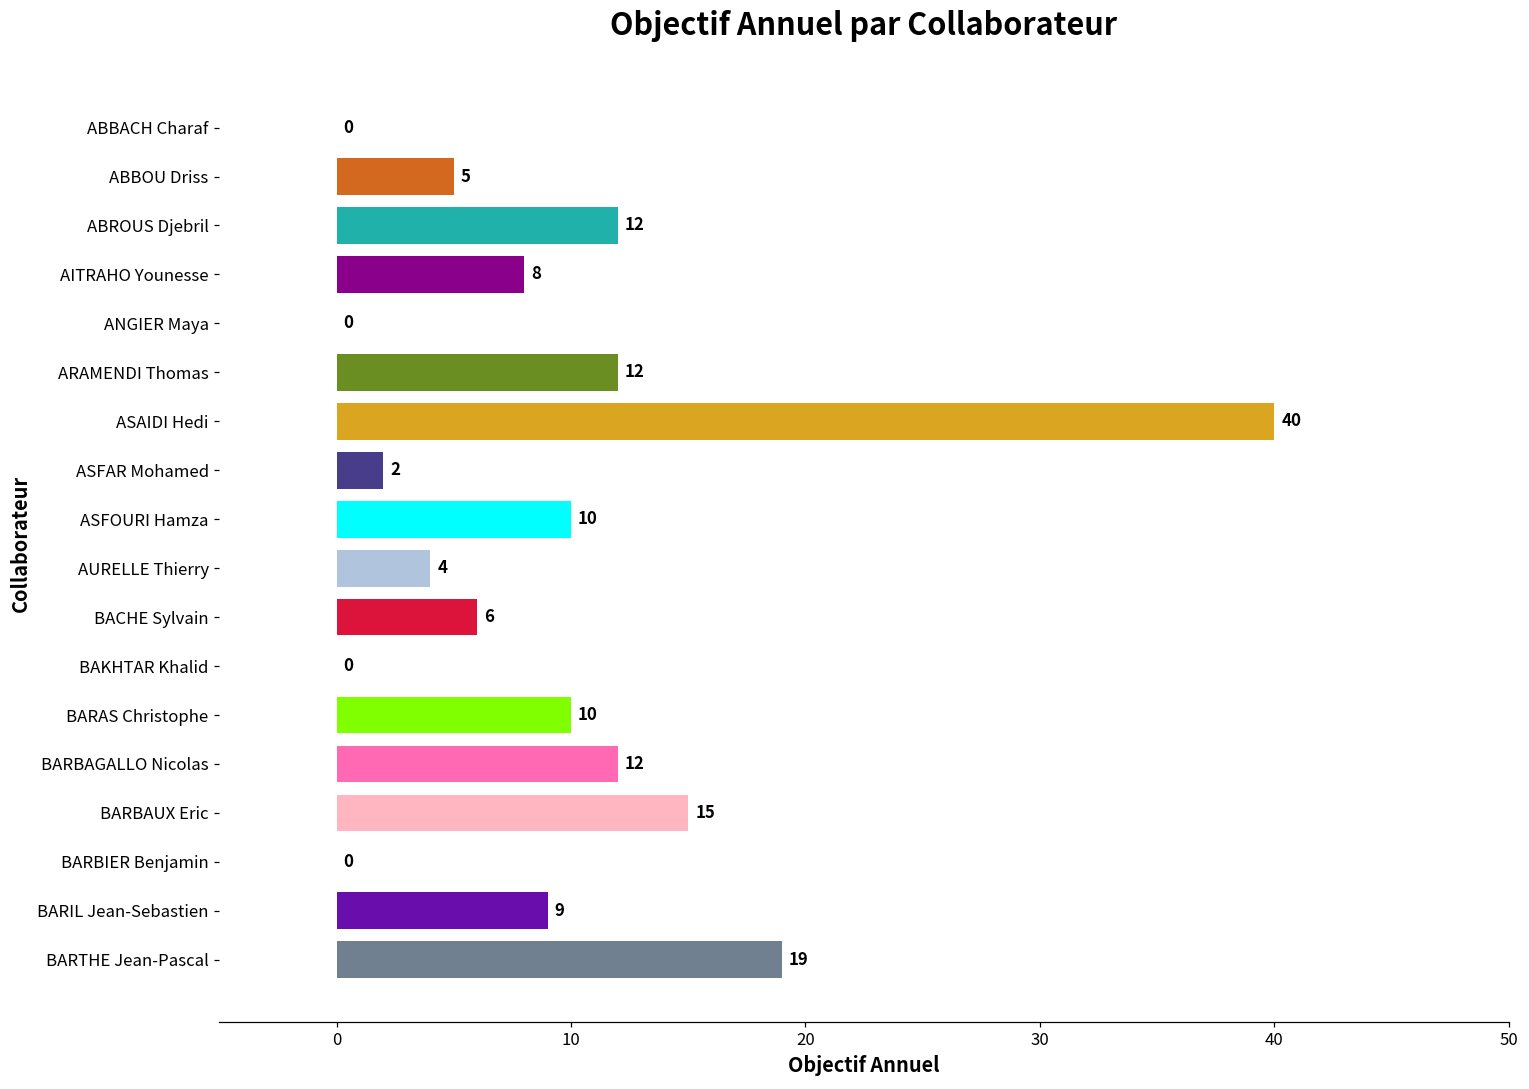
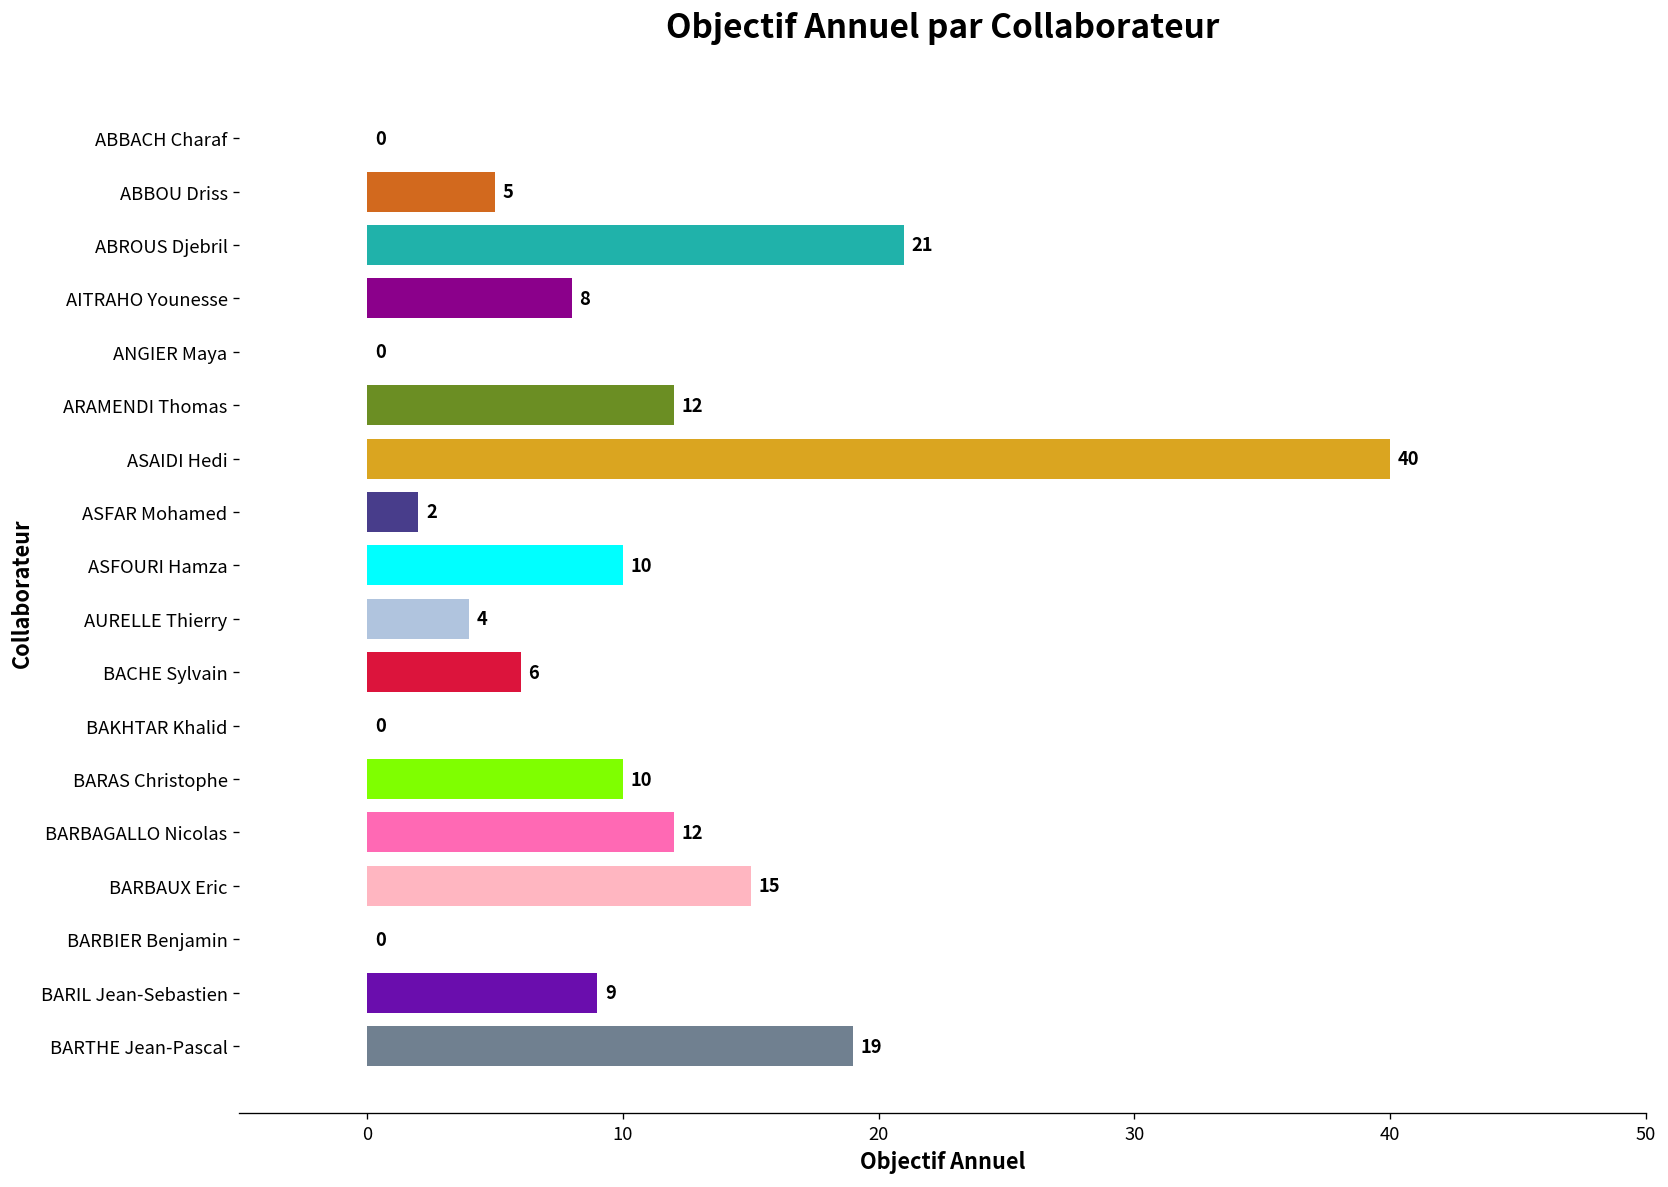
  {
    "ABBACH Charaf": 0,
    "ABBOU Driss": 5,
-   "ABROUS Djebril": 12,
+   "ABROUS Djebril": 21,
    "AITRAHO Younesse": 8,
    "ANGIER Maya": 0,
    "ARAMENDI Thomas": 12,
    "ASAIDI Hedi": 40,
    "ASFAR Mohamed": 2,
    "ASFOURI Hamza": 10,
    "AURELLE Thierry": 4,
    "BACHE Sylvain": 6,
    "BAKHTAR Khalid": 0,
    "BARAS Christophe": 10,
    "BARBAGALLO Nicolas": 12,
    "BARBAUX Eric": 15,
    "BARBIER Benjamin": 0,
    "BARIL Jean-Sebastien": 9,
    "BARTHE Jean-Pascal": 19
  }
